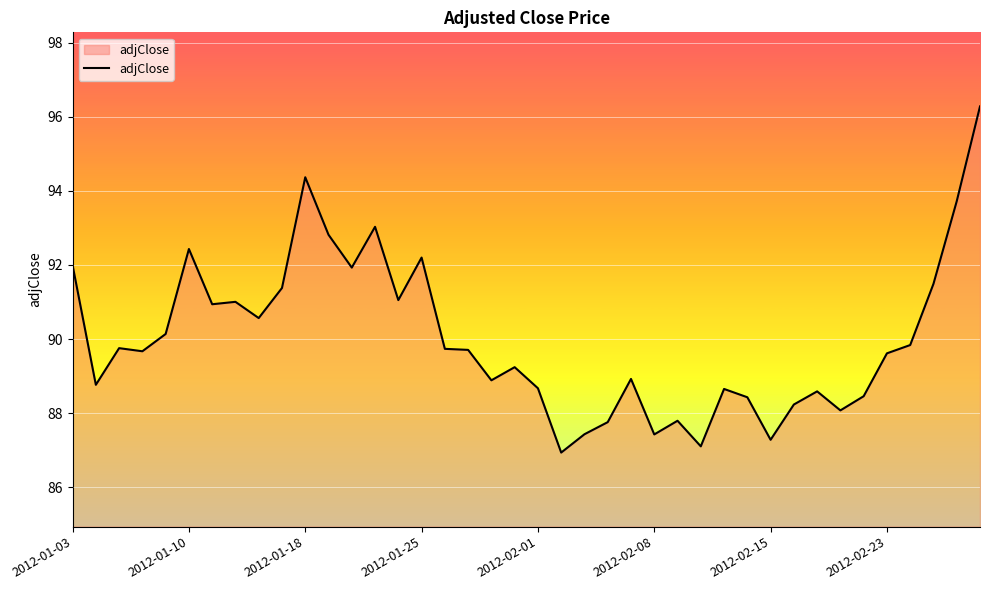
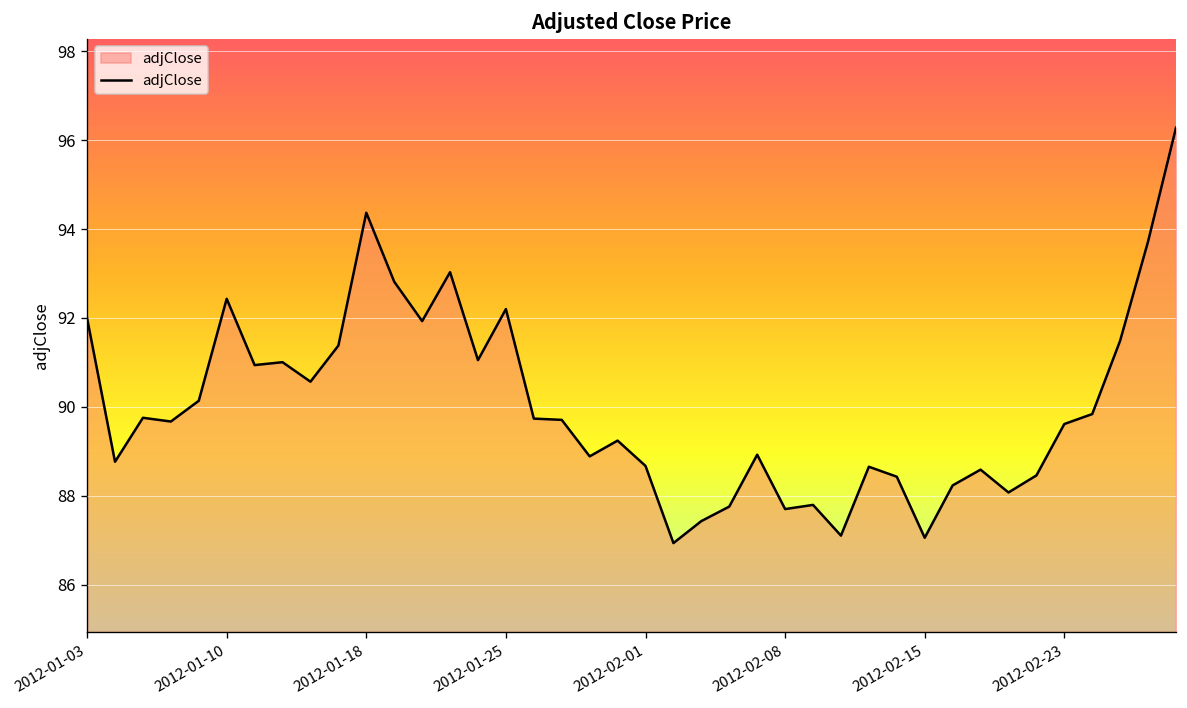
  {
    "2012-01-03": 92.0,
    "2012-01-10": 92.4,
    "2012-01-18": 94.4,
    "2012-01-25": 92.2,
    "2012-02-01": 88.7,
-   "2012-02-08": 87.4,
-   "2012-02-15": 87.3,
+   "2012-02-08": 87.7,
+   "2012-02-15": 87.1,
    "2012-02-23": 89.6
  }
